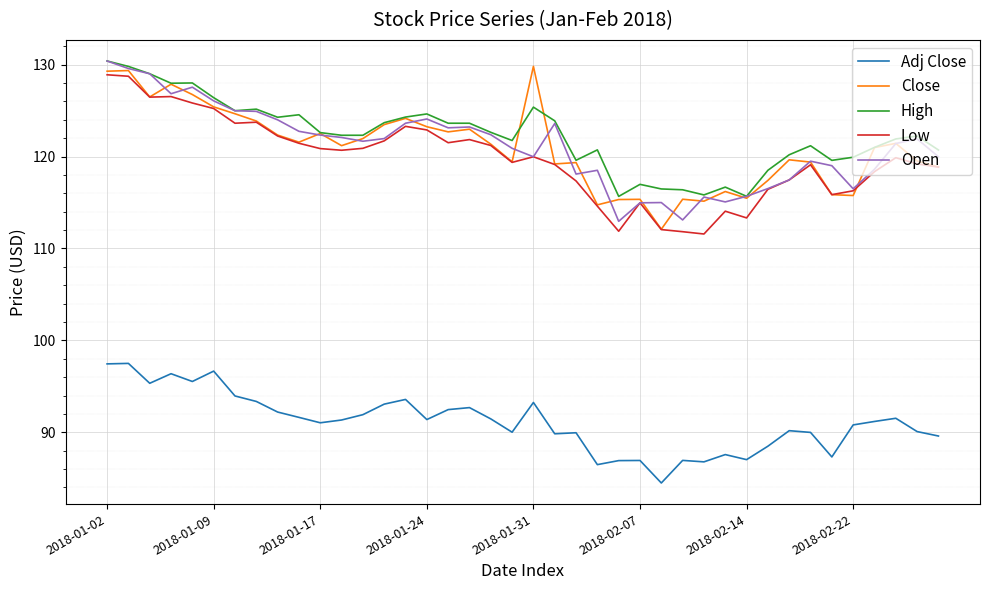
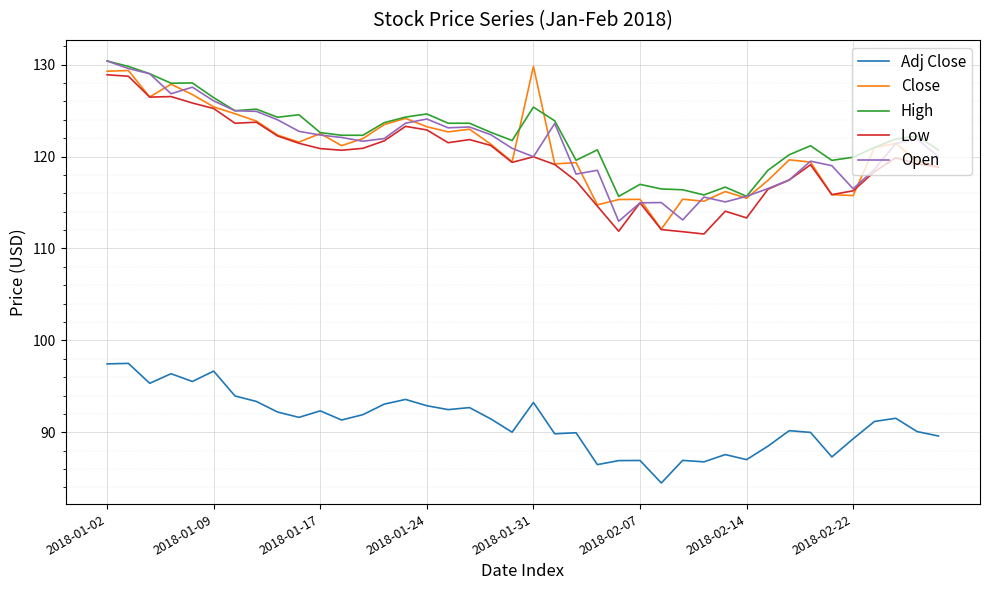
  {
    "Adj Close": {
      "2018-01-02": 97,
      "2018-01-09": 97,
-     "2018-01-17": 91,
-     "2018-01-24": 91,
+     "2018-01-17": 92,
+     "2018-01-24": 93,
      "2018-01-31": 93,
      "2018-02-07": 87,
      "2018-02-14": 87,
-     "2018-02-22": 91
+     "2018-02-22": 89
    },
    "Close": {
      "2018-01-02": 129,
      "2018-01-24": 123,
      "2018-01-31": 130,
      "2018-02-07": 115,
      "2018-02-22": 116
    },
    "High": {
      "2018-01-09": 126,
      "2018-01-24": 125,
      "2018-01-31": 125,
      "2018-02-07": 117
    },
    "Low": {
      "2018-01-02": 129,
      "2018-01-17": 121,
      "2018-01-24": 123,
      "2018-02-14": 113
    },
    "Open": {
      "2018-01-09": 126,
      "2018-01-24": 124
    }
  }
